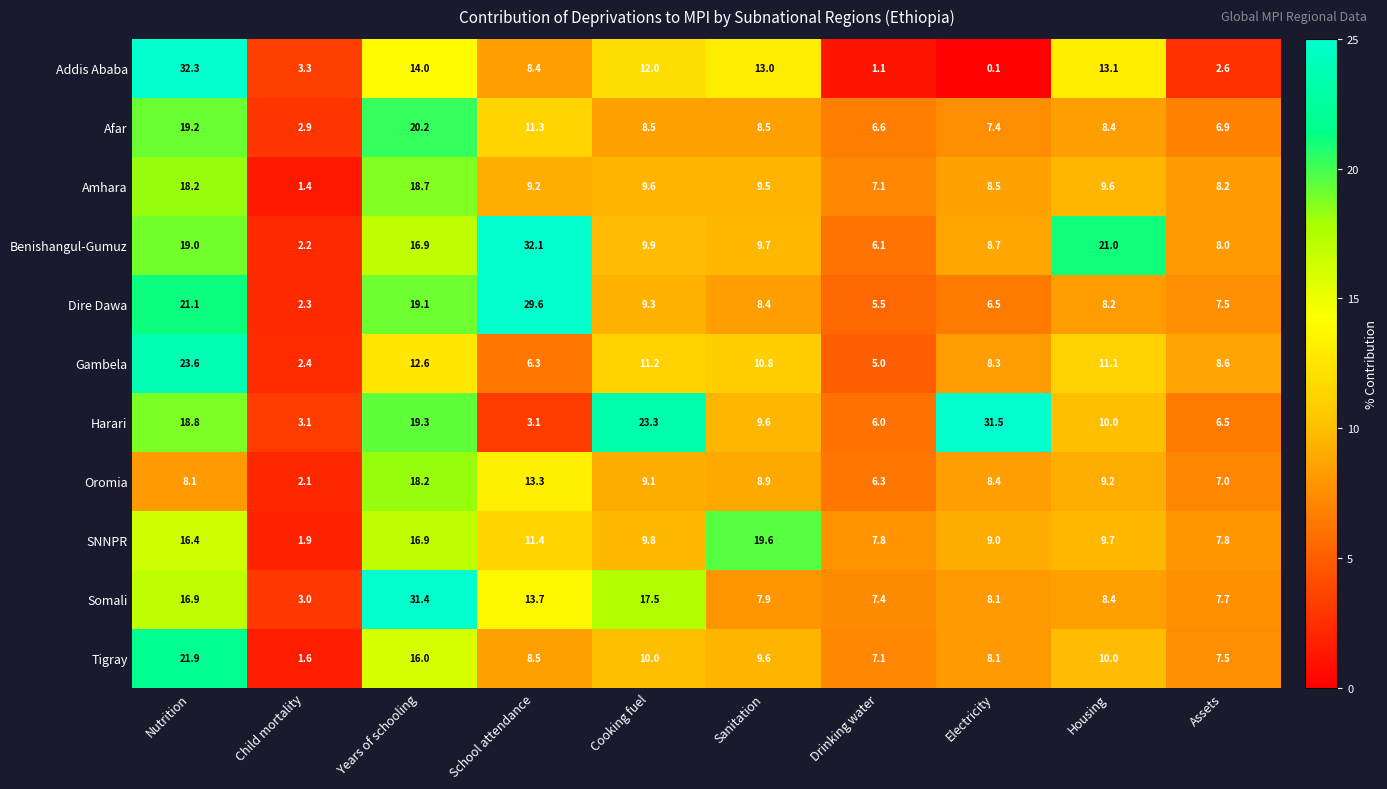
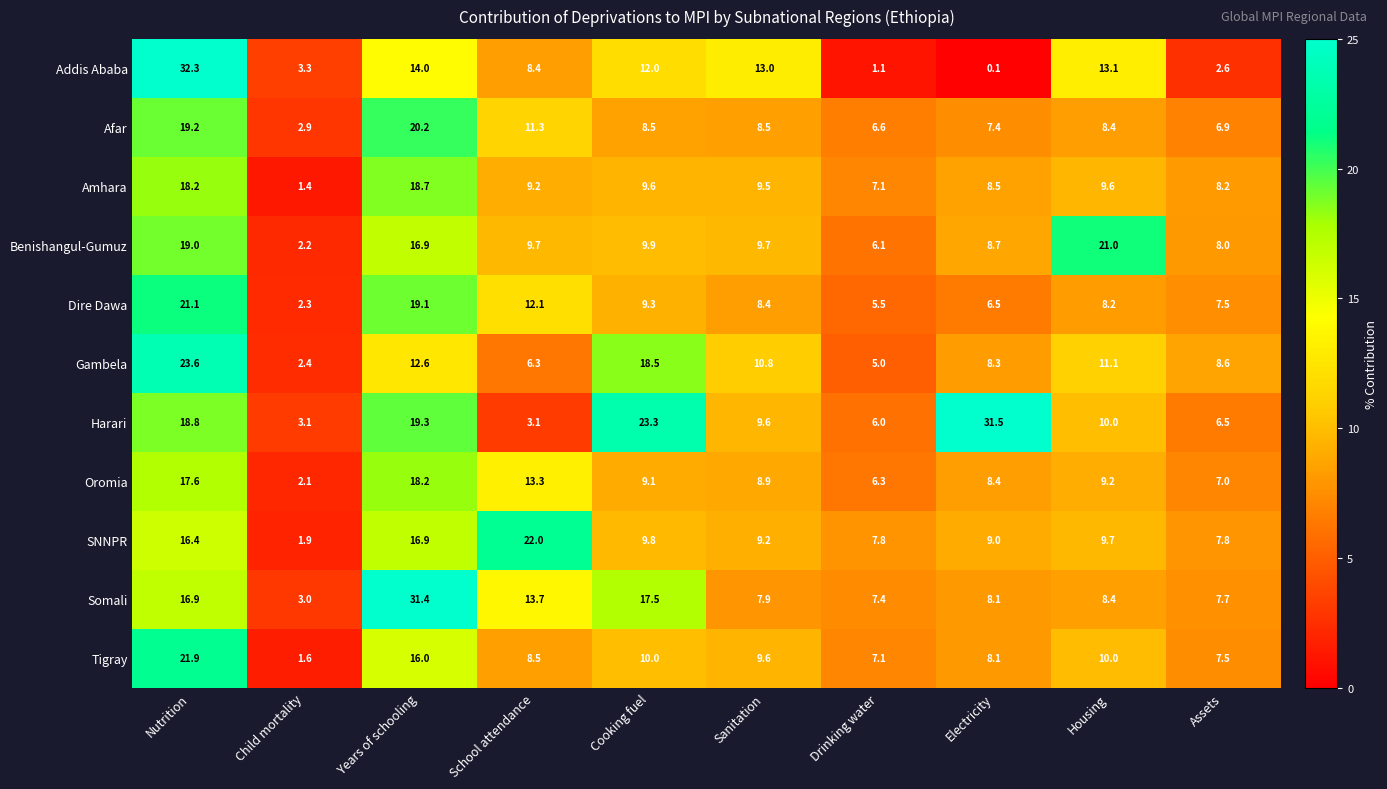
  {
    "Addis Ababa": {
      "Nutrition": 32.3,
      "Child mortality": 3.3,
      "Years of schooling": 14.0,
      "School attendance": 8.4,
      "Cooking fuel": 12.0,
      "Sanitation": 13.0,
      "Drinking water": 1.1,
      "Electricity": 0.1,
      "Housing": 13.1,
      "Assets": 2.6
    },
    "Afar": {
      "Nutrition": 19.2,
      "Child mortality": 2.9,
      "Years of schooling": 20.2,
      "School attendance": 11.3,
      "Cooking fuel": 8.5,
      "Sanitation": 8.5,
      "Drinking water": 6.6,
      "Electricity": 7.4,
      "Housing": 8.4,
      "Assets": 6.9
    },
    "Amhara": {
      "Nutrition": 18.2,
      "Child mortality": 1.4,
      "Years of schooling": 18.7,
      "School attendance": 9.2,
      "Cooking fuel": 9.6,
      "Sanitation": 9.5,
      "Drinking water": 7.1,
      "Electricity": 8.5,
      "Housing": 9.6,
      "Assets": 8.2
    },
    "Benishangul-Gumuz": {
      "Nutrition": 19.0,
      "Child mortality": 2.2,
      "Years of schooling": 16.9,
-     "School attendance": 32.1,
+     "School attendance": 9.7,
      "Cooking fuel": 9.9,
      "Sanitation": 9.7,
      "Drinking water": 6.1,
      "Electricity": 8.7,
      "Housing": 21.0,
      "Assets": 8.0
    },
    "Dire Dawa": {
      "Nutrition": 21.1,
      "Child mortality": 2.3,
      "Years of schooling": 19.1,
-     "School attendance": 29.6,
+     "School attendance": 12.1,
      "Cooking fuel": 9.3,
      "Sanitation": 8.4,
      "Drinking water": 5.5,
      "Electricity": 6.5,
      "Housing": 8.2,
      "Assets": 7.5
    },
    "Gambela": {
      "Nutrition": 23.6,
      "Child mortality": 2.4,
      "Years of schooling": 12.6,
      "School attendance": 6.3,
-     "Cooking fuel": 11.2,
+     "Cooking fuel": 18.5,
      "Sanitation": 10.8,
      "Drinking water": 5.0,
      "Electricity": 8.3,
      "Housing": 11.1,
      "Assets": 8.6
    },
    "Harari": {
      "Nutrition": 18.8,
      "Child mortality": 3.1,
      "Years of schooling": 19.3,
      "School attendance": 3.1,
      "Cooking fuel": 23.3,
      "Sanitation": 9.6,
      "Drinking water": 6.0,
      "Electricity": 31.5,
      "Housing": 10.0,
      "Assets": 6.5
    },
    "Oromia": {
-     "Nutrition": 8.1,
+     "Nutrition": 17.6,
      "Child mortality": 2.1,
      "Years of schooling": 18.2,
      "School attendance": 13.3,
      "Cooking fuel": 9.1,
      "Sanitation": 8.9,
      "Drinking water": 6.3,
      "Electricity": 8.4,
      "Housing": 9.2,
      "Assets": 7.0
    },
    "SNNPR": {
      "Nutrition": 16.4,
      "Child mortality": 1.9,
      "Years of schooling": 16.9,
-     "School attendance": 11.4,
+     "School attendance": 22.0,
      "Cooking fuel": 9.8,
-     "Sanitation": 19.6,
+     "Sanitation": 9.2,
      "Drinking water": 7.8,
      "Electricity": 9.0,
      "Housing": 9.7,
      "Assets": 7.8
    },
    "Somali": {
      "Nutrition": 16.9,
      "Child mortality": 3.0,
      "Years of schooling": 31.4,
      "School attendance": 13.7,
      "Cooking fuel": 17.5,
      "Sanitation": 7.9,
      "Drinking water": 7.4,
      "Electricity": 8.1,
      "Housing": 8.4,
      "Assets": 7.7
    },
    "Tigray": {
      "Nutrition": 21.9,
      "Child mortality": 1.6,
      "Years of schooling": 16.0,
      "School attendance": 8.5,
      "Cooking fuel": 10.0,
      "Sanitation": 9.6,
      "Drinking water": 7.1,
      "Electricity": 8.1,
      "Housing": 10.0,
      "Assets": 7.5
    }
  }
